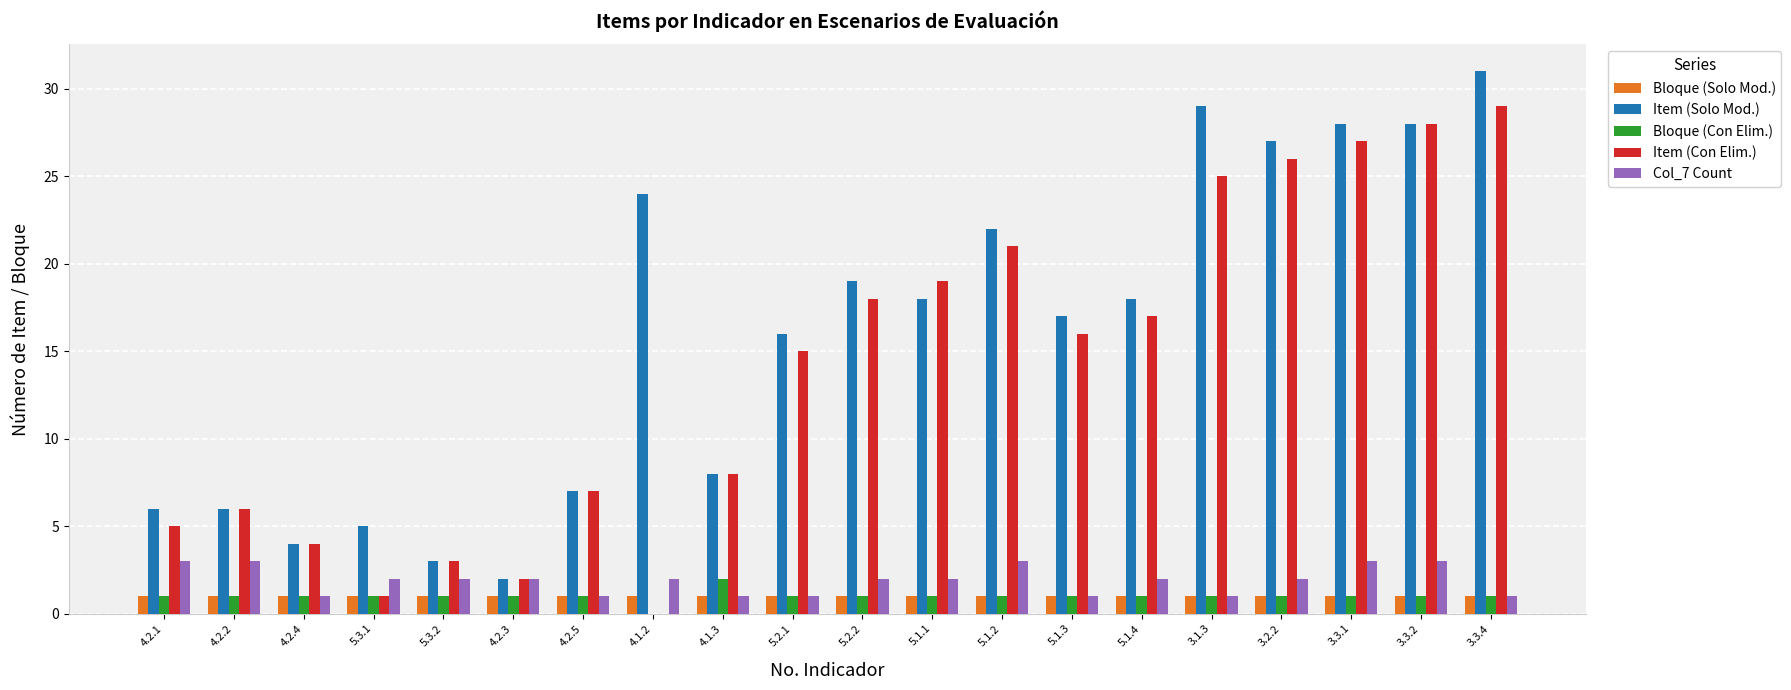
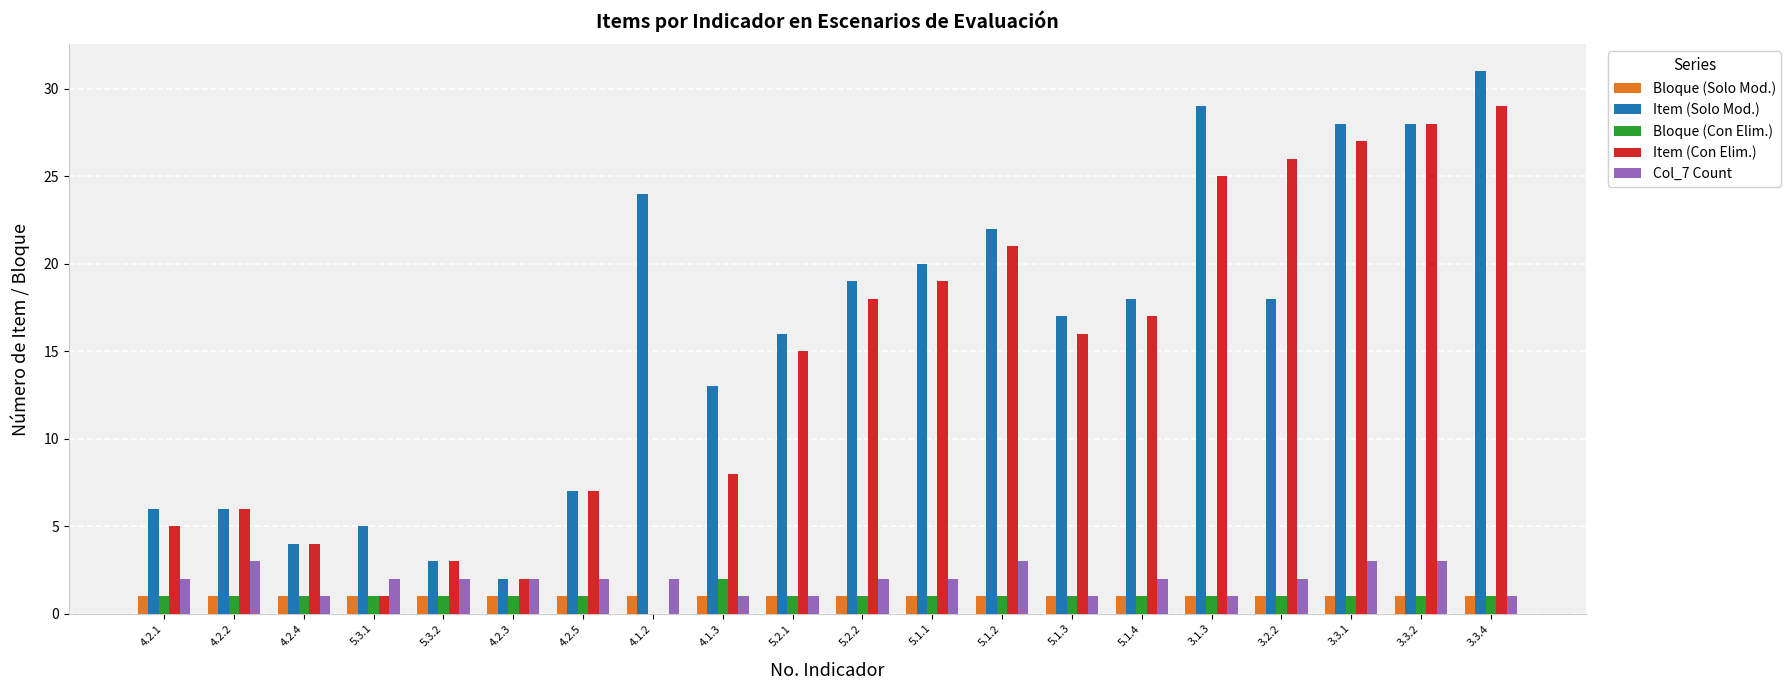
  {
    "Bloque (Solo Mod.)": {
      "4.2.1": 1,
      "4.2.2": 1,
      "4.2.4": 1,
      "5.3.1": 1,
      "5.3.2": 1,
      "4.2.3": 1,
      "4.2.5": 1,
      "4.1.2": 1,
      "4.1.3": 1,
      "5.2.1": 1,
      "5.2.2": 1,
      "5.1.1": 1,
      "5.1.2": 1,
      "5.1.3": 1,
      "5.1.4": 1,
      "3.1.3": 1,
      "3.2.2": 1,
      "3.3.1": 1,
      "3.3.2": 1,
      "3.3.4": 1
    },
    "Item (Solo Mod.)": {
      "4.2.1": 6,
      "4.2.2": 6,
      "4.2.4": 4,
      "5.3.1": 5,
      "5.3.2": 3,
      "4.2.3": 2,
      "4.2.5": 7,
      "4.1.2": 24,
-     "4.1.3": 8,
+     "4.1.3": 13,
      "5.2.1": 16,
      "5.2.2": 19,
-     "5.1.1": 18,
+     "5.1.1": 20,
      "5.1.2": 22,
      "5.1.3": 17,
      "5.1.4": 18,
      "3.1.3": 29,
-     "3.2.2": 27,
+     "3.2.2": 18,
      "3.3.1": 28,
      "3.3.2": 28,
      "3.3.4": 31
    },
    "Bloque (Con Elim.)": {
      "4.2.1": 1,
      "4.2.2": 1,
      "4.2.4": 1,
      "5.3.1": 1,
      "5.3.2": 1,
      "4.2.3": 1,
      "4.2.5": 1,
      "4.1.2": 0,
      "4.1.3": 2,
      "5.2.1": 1,
      "5.2.2": 1,
      "5.1.1": 1,
      "5.1.2": 1,
      "5.1.3": 1,
      "5.1.4": 1,
      "3.1.3": 1,
      "3.2.2": 1,
      "3.3.1": 1,
      "3.3.2": 1,
      "3.3.4": 1
    },
    "Item (Con Elim.)": {
      "4.2.1": 5,
      "4.2.2": 6,
      "4.2.4": 4,
      "5.3.1": 1,
      "5.3.2": 3,
      "4.2.3": 2,
      "4.2.5": 7,
      "4.1.2": 0,
      "4.1.3": 8,
      "5.2.1": 15,
      "5.2.2": 18,
      "5.1.1": 19,
      "5.1.2": 21,
      "5.1.3": 16,
      "5.1.4": 17,
      "3.1.3": 25,
      "3.2.2": 26,
      "3.3.1": 27,
      "3.3.2": 28,
      "3.3.4": 29
    },
    "Col_7 Count": {
-     "4.2.1": 3,
+     "4.2.1": 2,
      "4.2.2": 3,
      "4.2.4": 1,
      "5.3.1": 2,
      "5.3.2": 2,
      "4.2.3": 2,
-     "4.2.5": 1,
+     "4.2.5": 2,
      "4.1.2": 2,
      "4.1.3": 1,
      "5.2.1": 1,
      "5.2.2": 2,
      "5.1.1": 2,
      "5.1.2": 3,
      "5.1.3": 1,
      "5.1.4": 2,
      "3.1.3": 1,
      "3.2.2": 2,
      "3.3.1": 3,
      "3.3.2": 3,
      "3.3.4": 1
    }
  }
